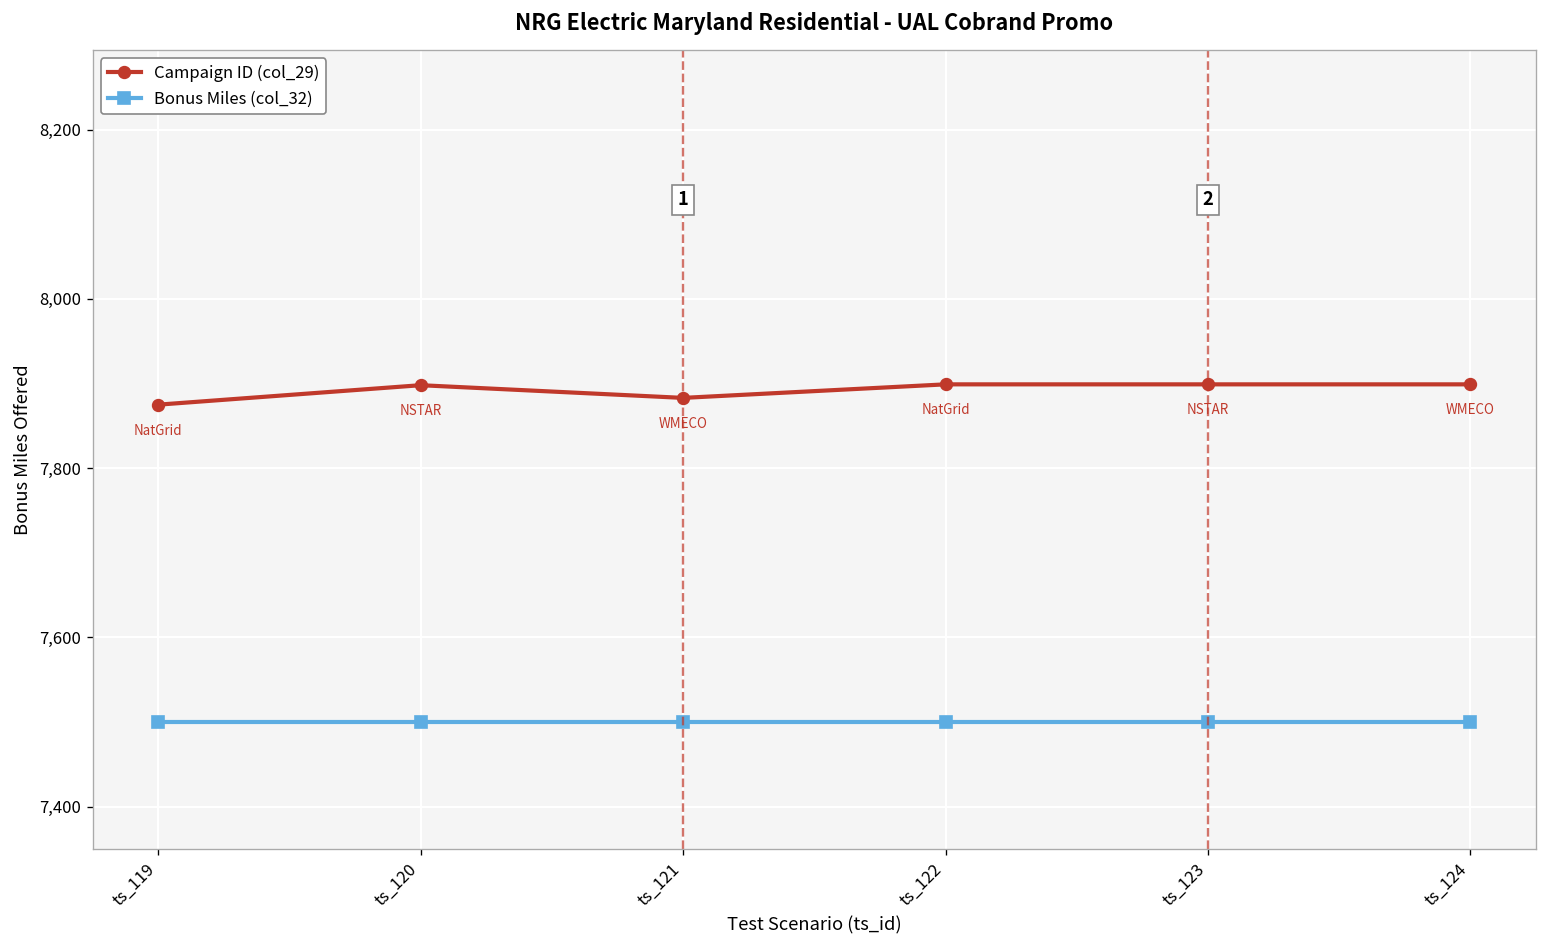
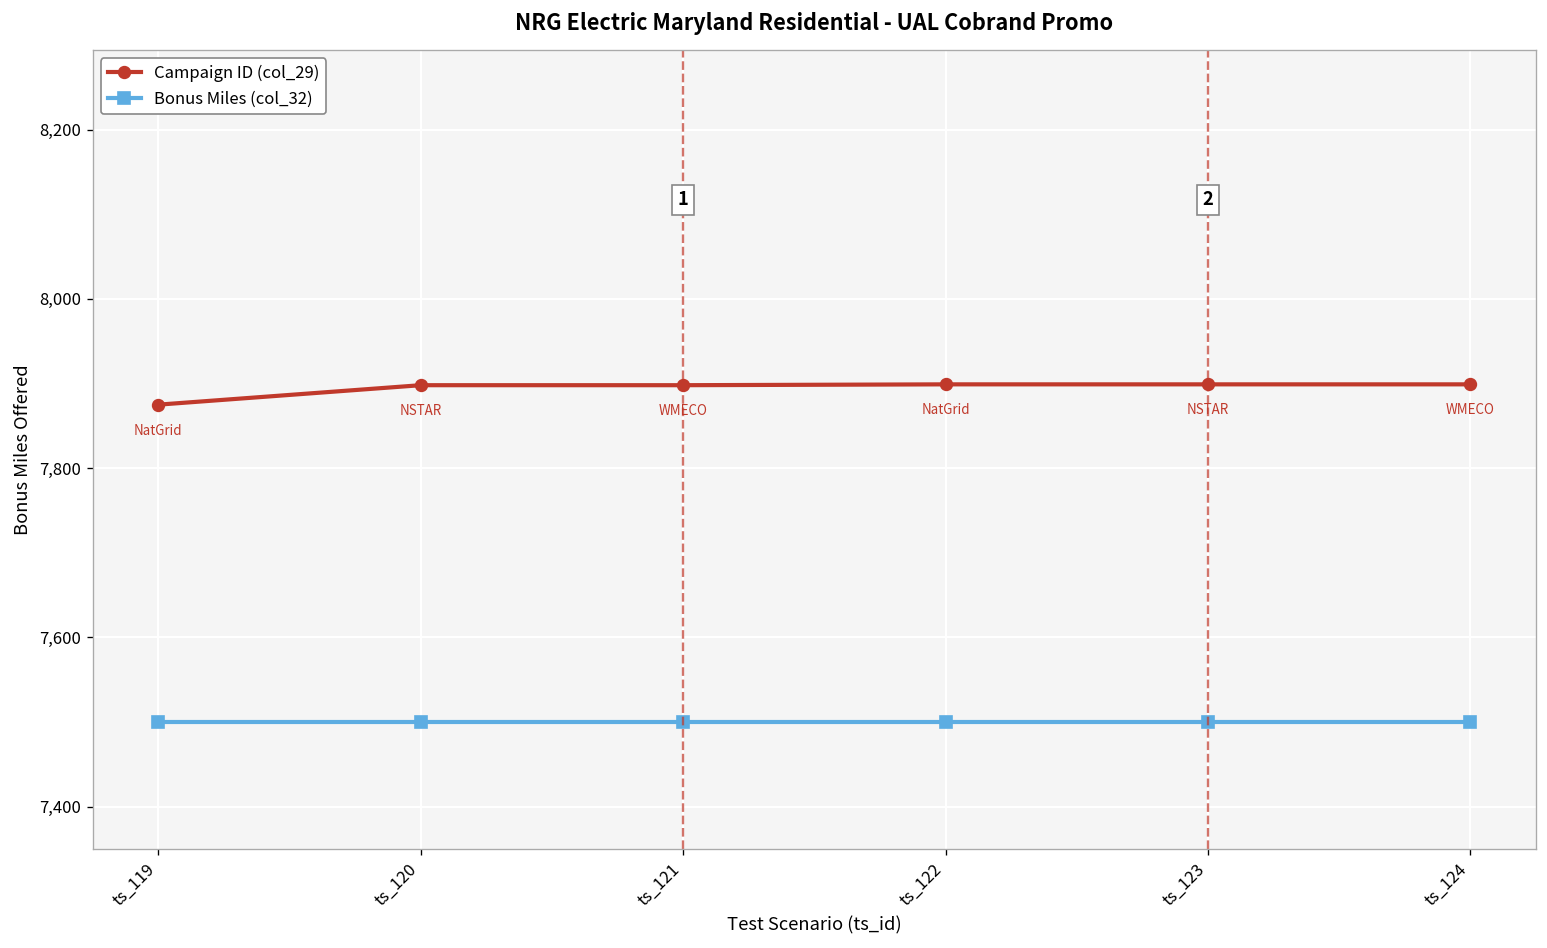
  {
    "Campaign ID (col_29)": {
      "ts_119": "7,880",
      "ts_120": "7,900",
-     "ts_121": "7,880",
+     "ts_121": "7,900",
      "ts_122": "7,900",
      "ts_123": "7,900",
      "ts_124": "7,900"
    },
    "Bonus Miles (col_32)": {
      "ts_119": "7,500",
      "ts_120": "7,500",
      "ts_121": "7,500",
      "ts_122": "7,500",
      "ts_123": "7,500",
      "ts_124": "7,500"
    }
  }
